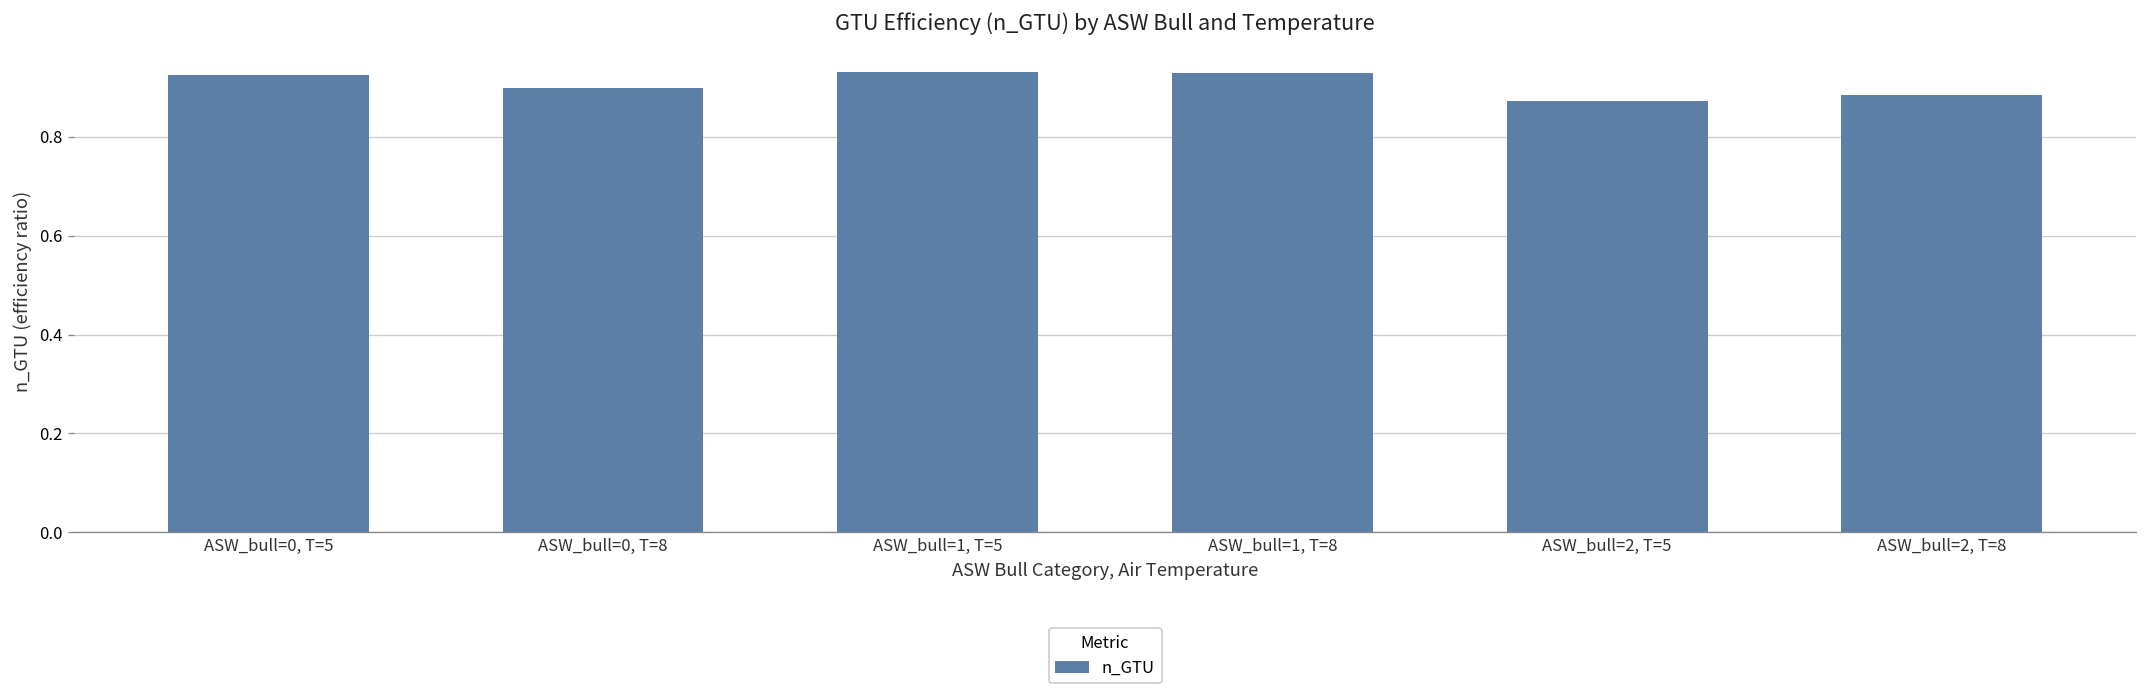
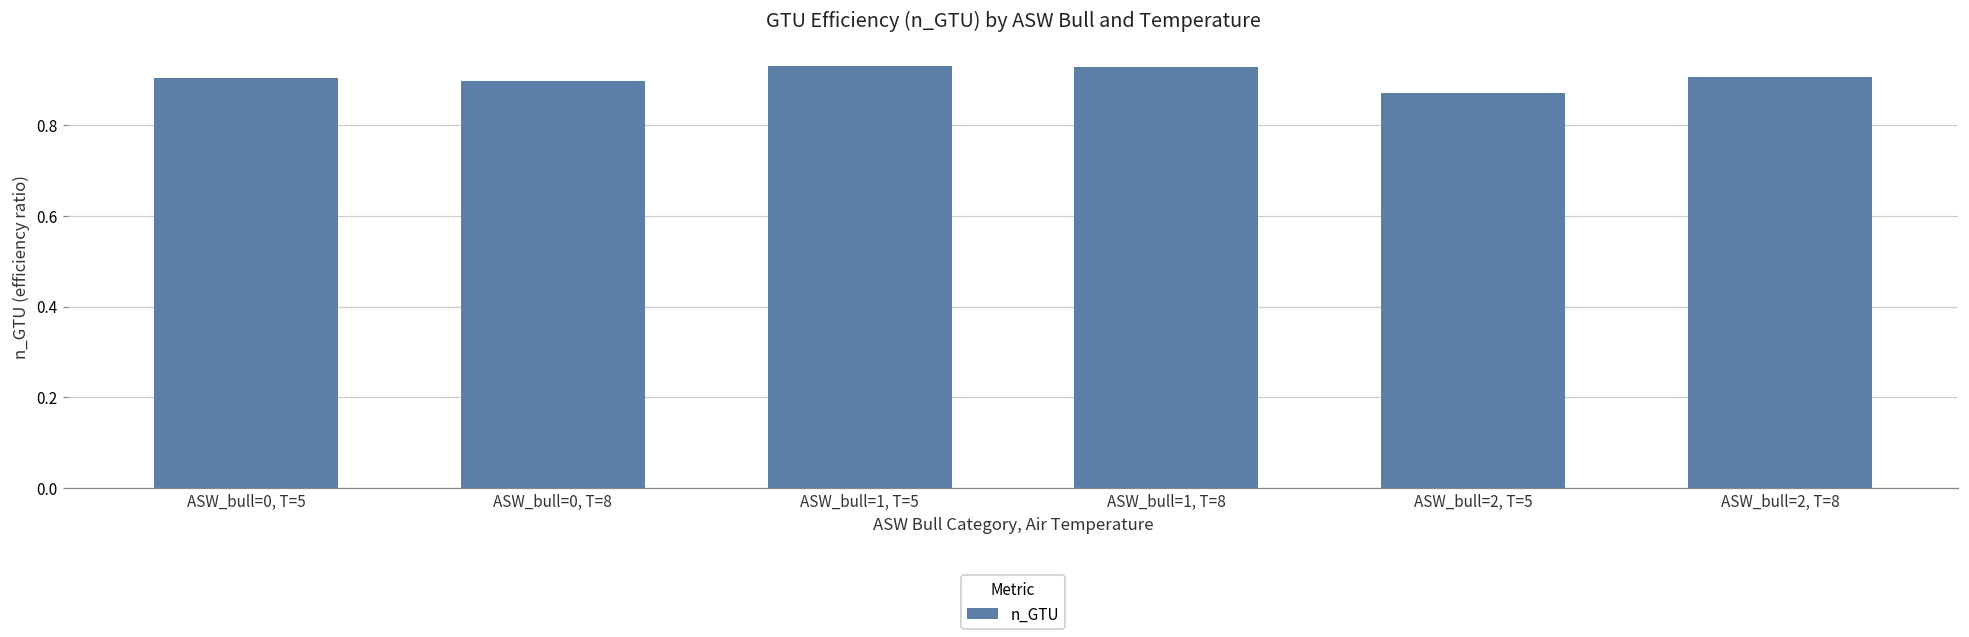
  {
-   "ASW_bull=0, T=5": 0.92,
+   "ASW_bull=0, T=5": 0.90,
    "ASW_bull=0, T=8": 0.90,
    "ASW_bull=1, T=5": 0.93,
    "ASW_bull=1, T=8": 0.93,
    "ASW_bull=2, T=5": 0.87,
-   "ASW_bull=2, T=8": 0.88
+   "ASW_bull=2, T=8": 0.91
  }
